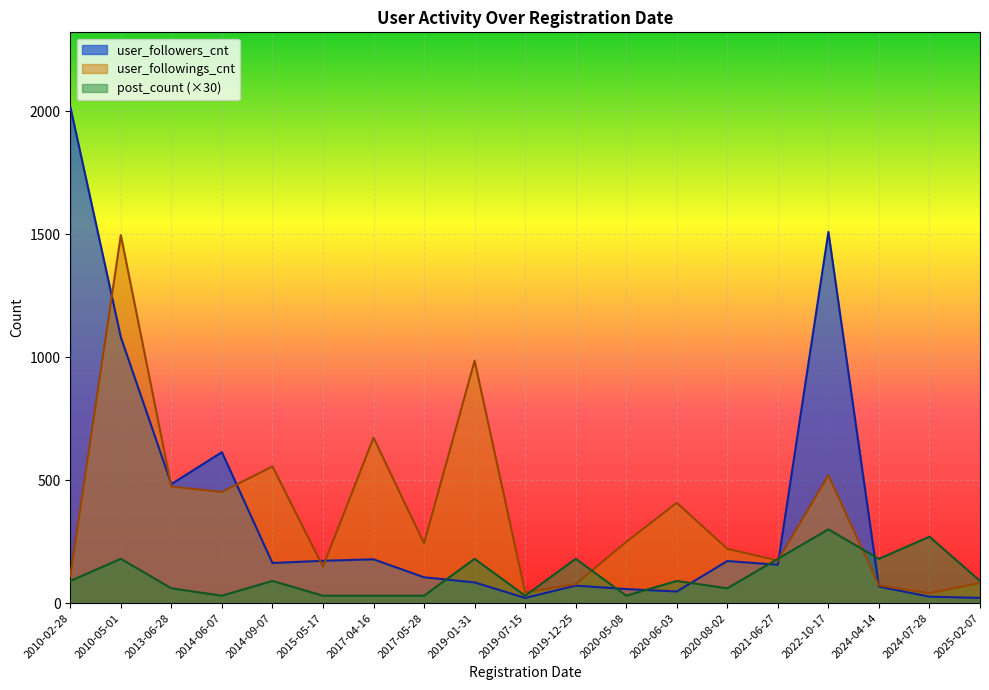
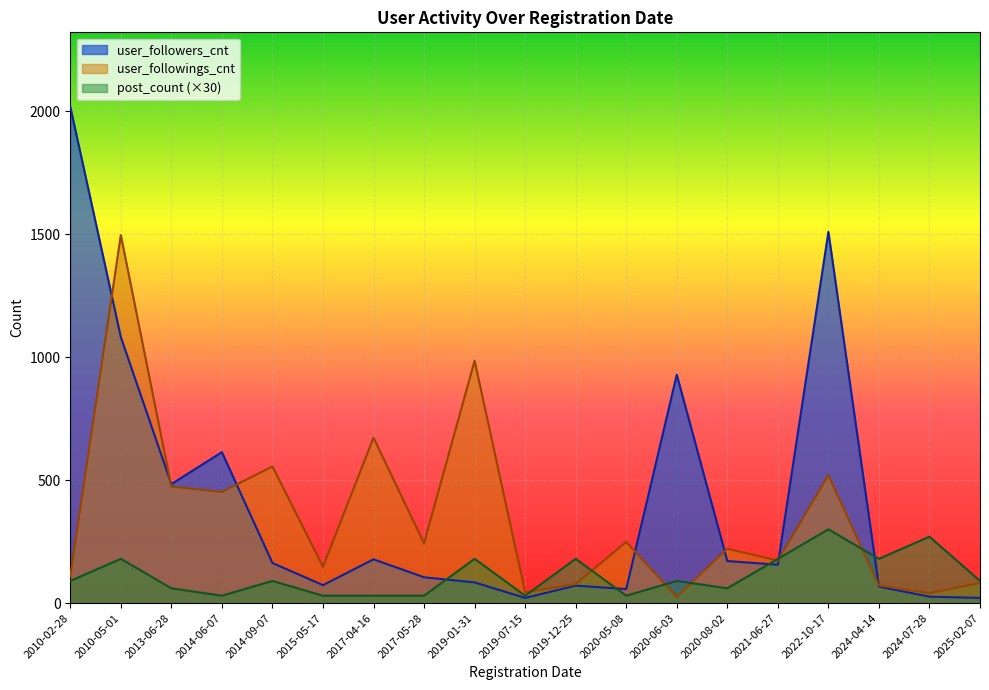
  {
    "user_followers_cnt": {
      "2010-02-28": 2020,
      "2010-05-01": 1080,
      "2014-06-07": 610,
      "2014-09-07": 160,
-     "2015-05-17": 170,
+     "2015-05-17": 70,
      "2017-04-16": 180,
      "2017-05-28": 110,
      "2019-01-31": 80,
      "2020-05-08": 60,
-     "2020-06-03": 50,
+     "2020-06-03": 930,
      "2020-08-02": 170,
      "2021-06-27": 160,
      "2022-10-17": 1510,
      "2024-07-28": 30,
      "2025-02-07": 20
    },
    "user_followings_cnt": {
      "2010-02-28": 110,
      "2010-05-01": 1500,
      "2014-06-07": 450,
      "2014-09-07": 560,
      "2015-05-17": 150,
      "2017-04-16": 670,
      "2017-05-28": 240,
      "2019-01-31": 990,
      "2019-07-15": 40,
      "2020-05-08": 250,
-     "2020-06-03": 410,
+     "2020-06-03": 30,
      "2020-08-02": 220,
      "2022-10-17": 520,
      "2024-07-28": 40
    },
    "post_count (×30)": {
      "2010-02-28": 90,
      "2010-05-01": 180,
      "2013-06-28": 60,
      "2014-06-07": 30,
      "2014-09-07": 90,
      "2015-05-17": 30,
      "2017-04-16": 30,
      "2017-05-28": 30,
      "2019-01-31": 180,
      "2019-12-25": 180,
      "2020-05-08": 30,
      "2020-06-03": 90,
      "2020-08-02": 60,
      "2022-10-17": 300,
      "2024-04-14": 180,
      "2024-07-28": 270
    }
  }
